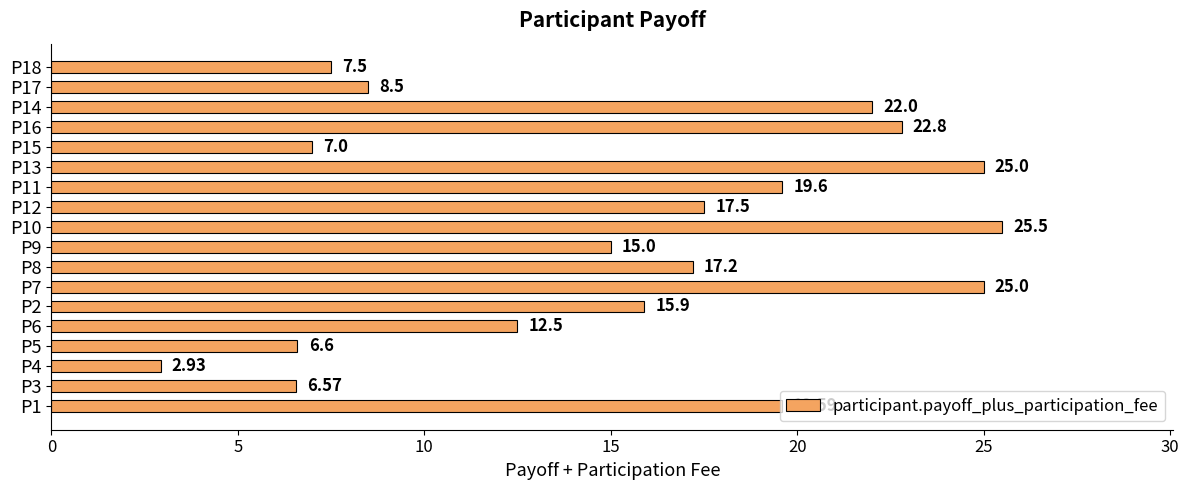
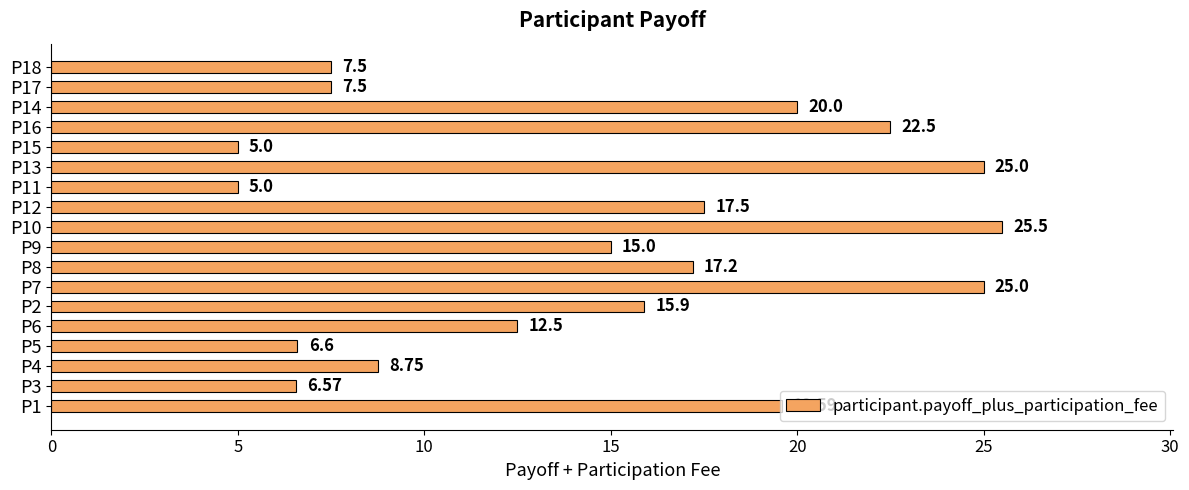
  {
    "P18": 7.5,
-   "P17": 8.5,
-   "P14": 22.0,
-   "P16": 22.8,
-   "P15": 7.0,
+   "P17": 7.5,
+   "P14": 20.0,
+   "P16": 22.5,
+   "P15": 5.0,
    "P13": 25.0,
-   "P11": 19.6,
+   "P11": 5.0,
    "P12": 17.5,
    "P10": 25.5,
    "P9": 15.0,
    "P8": 17.2,
    "P7": 25.0,
    "P2": 15.9,
    "P6": 12.5,
    "P5": 6.6,
-   "P4": 2.93,
+   "P4": 8.75,
    "P3": 6.57
  }
